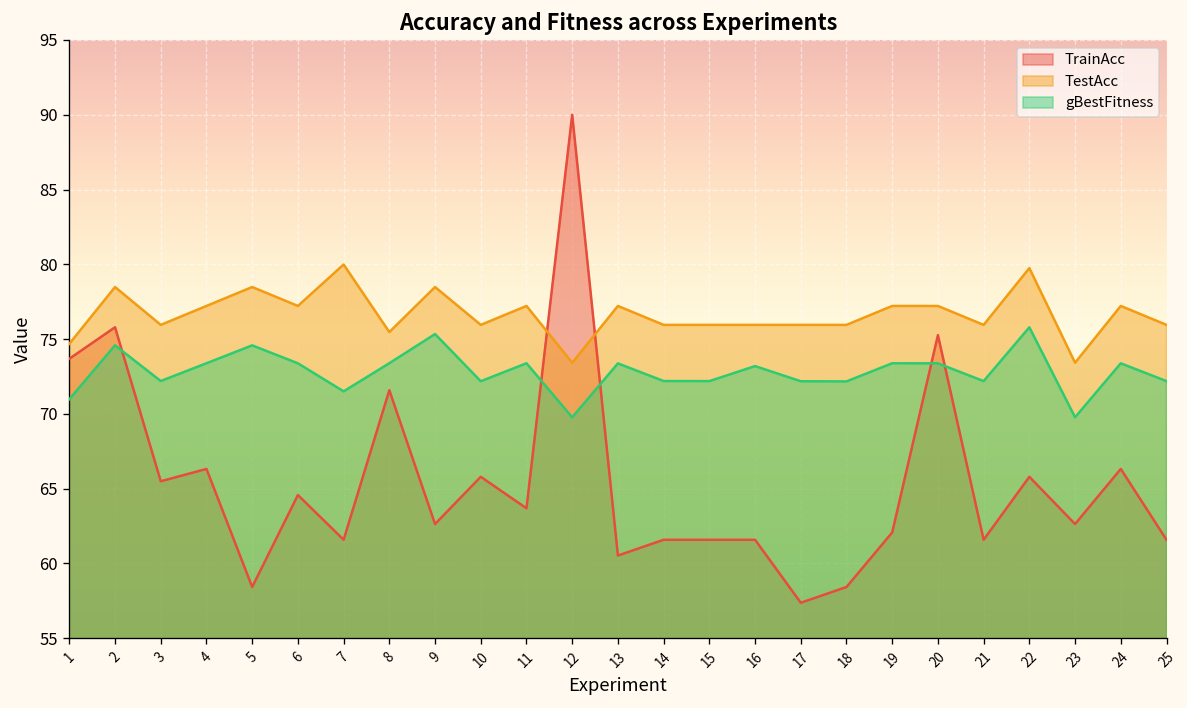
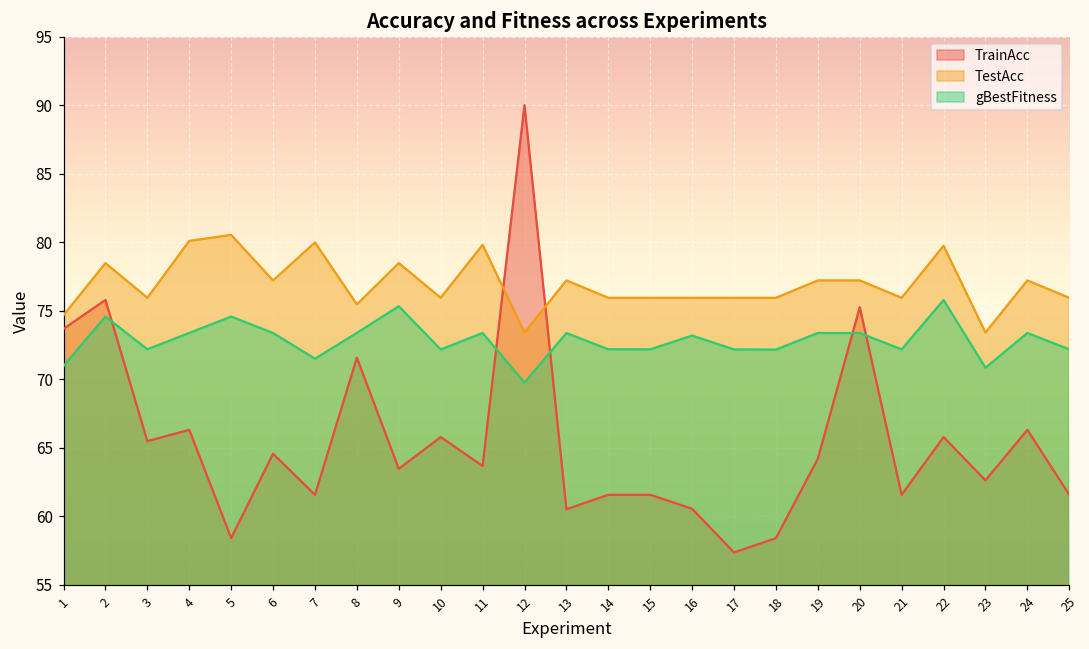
  {
    "TrainAcc": {
      "1": 73.7,
      "2": 75.8,
      "3": 65.5,
      "4": 66.3,
      "5": 58.4,
      "6": 64.6,
      "7": 61.6,
      "8": 71.6,
-     "9": 62.6,
+     "9": 63.5,
      "10": 65.8,
      "11": 63.7,
      "12": 90.0,
      "13": 60.5,
      "14": 61.6,
      "15": 61.6,
-     "16": 61.6,
+     "16": 60.6,
      "17": 57.4,
      "18": 58.4,
-     "19": 62.1,
+     "19": 64.2,
      "20": 75.3,
      "21": 61.6,
      "22": 65.8,
      "23": 62.6,
      "24": 66.3,
      "25": 61.6
    },
    "TestAcc": {
      "1": 74.7,
      "2": 78.5,
      "3": 75.9,
-     "4": 77.2,
-     "5": 78.5,
+     "4": 80.1,
+     "5": 80.5,
      "6": 77.2,
      "7": 80.0,
      "8": 75.5,
      "9": 78.5,
      "10": 75.9,
-     "11": 77.2,
+     "11": 79.8,
      "12": 73.4,
      "13": 77.2,
      "14": 75.9,
      "15": 75.9,
      "16": 75.9,
      "17": 75.9,
      "18": 75.9,
      "19": 77.2,
      "20": 77.2,
      "21": 75.9,
      "22": 79.7,
      "23": 73.4,
      "24": 77.2,
      "25": 75.9
    },
    "gBestFitness": {
      "1": 71.0,
      "2": 74.6,
      "3": 72.2,
      "4": 73.4,
      "5": 74.6,
      "6": 73.4,
      "7": 71.5,
      "8": 73.4,
      "9": 75.3,
      "10": 72.2,
      "11": 73.4,
      "12": 69.8,
      "13": 73.4,
      "14": 72.2,
      "15": 72.2,
      "16": 73.2,
      "17": 72.2,
      "18": 72.2,
      "19": 73.4,
      "20": 73.4,
      "21": 72.2,
      "22": 75.8,
-     "23": 69.8,
+     "23": 70.8,
      "24": 73.4,
      "25": 72.2
    }
  }
